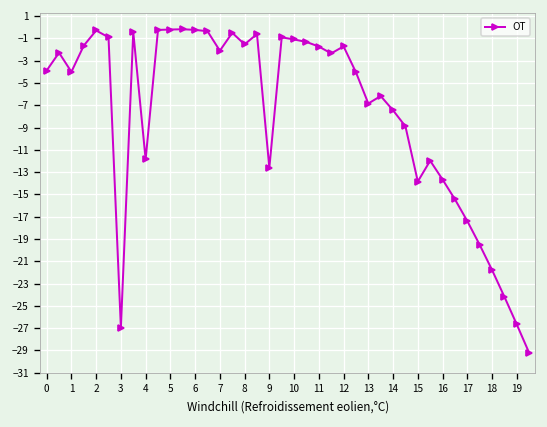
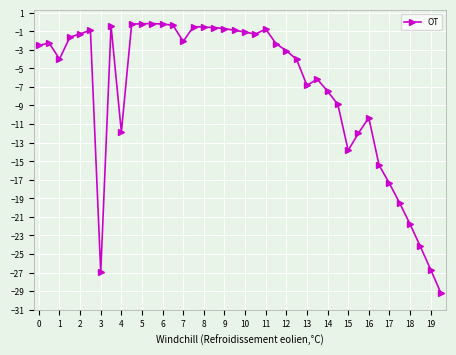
  {
-   "0": -4,
+   "0": -3,
    "1": -4,
-   "2": 0,
+   "2": -1,
    "3": -27,
    "4": -12,
    "5": 0,
    "6": 0,
    "7": -2,
-   "8": -2,
-   "9": -13,
+   "8": -1,
+   "9": -1,
    "10": -1,
-   "11": -2,
-   "12": -2,
+   "11": -1,
+   "12": -3,
    "13": -7,
    "14": -7,
    "15": -14,
-   "16": -14,
+   "16": -10,
    "17": -17,
    "18": -22,
    "19": -27
  }
